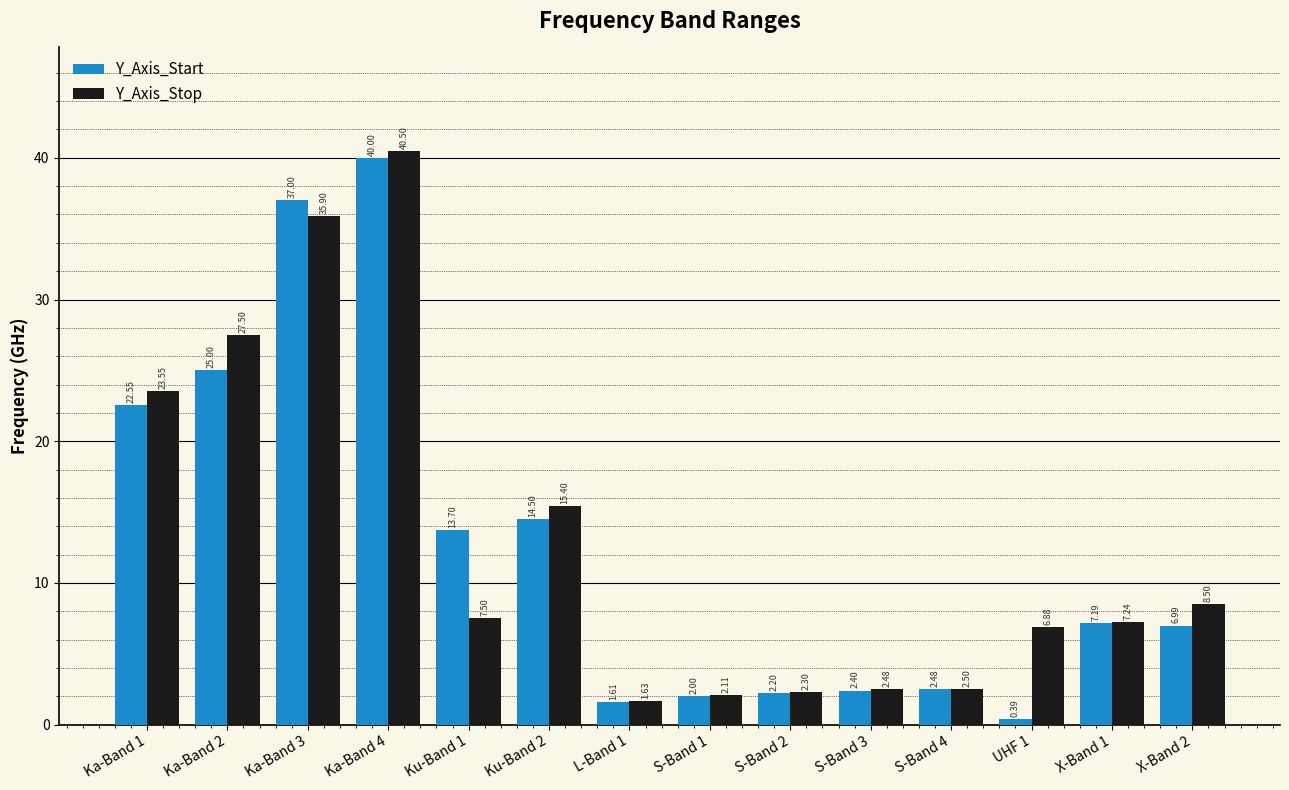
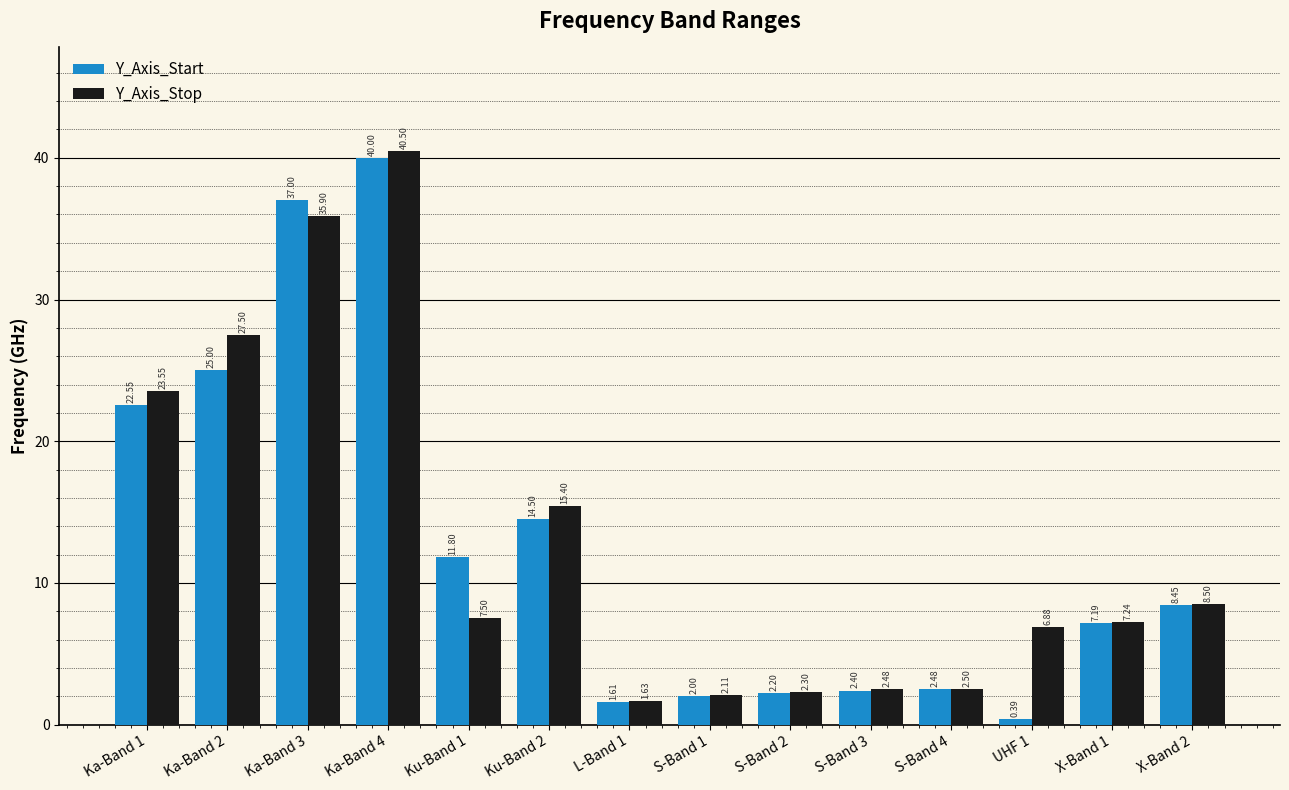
  {
    "Y_Axis_Start": {
      "Ka-Band 1": 22.55,
      "Ka-Band 2": 25.00,
      "Ka-Band 3": 37.00,
      "Ka-Band 4": 40.00,
-     "Ku-Band 1": 13.70,
+     "Ku-Band 1": 11.80,
      "Ku-Band 2": 14.50,
      "L-Band 1": 1.61,
      "S-Band 1": 2.00,
      "S-Band 2": 2.20,
      "S-Band 3": 2.40,
      "S-Band 4": 2.48,
      "UHF 1": 0.39,
      "X-Band 1": 7.19,
-     "X-Band 2": 6.99
+     "X-Band 2": 8.45
    },
    "Y_Axis_Stop": {
      "Ka-Band 1": 23.55,
      "Ka-Band 2": 27.50,
      "Ka-Band 3": 35.90,
      "Ka-Band 4": 40.50,
      "Ku-Band 1": 7.50,
      "Ku-Band 2": 15.40,
      "L-Band 1": 1.63,
      "S-Band 1": 2.11,
      "S-Band 2": 2.30,
      "S-Band 3": 2.48,
      "S-Band 4": 2.50,
      "UHF 1": 6.88,
      "X-Band 1": 7.24,
      "X-Band 2": 8.50
    }
  }
